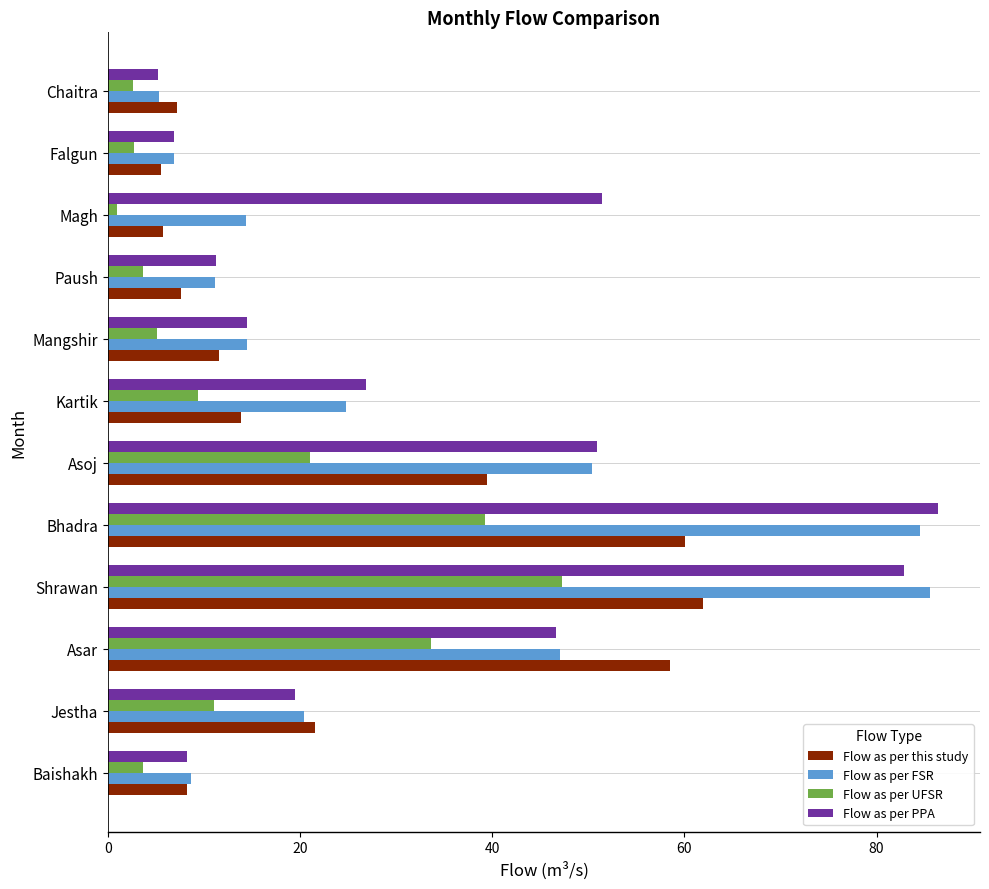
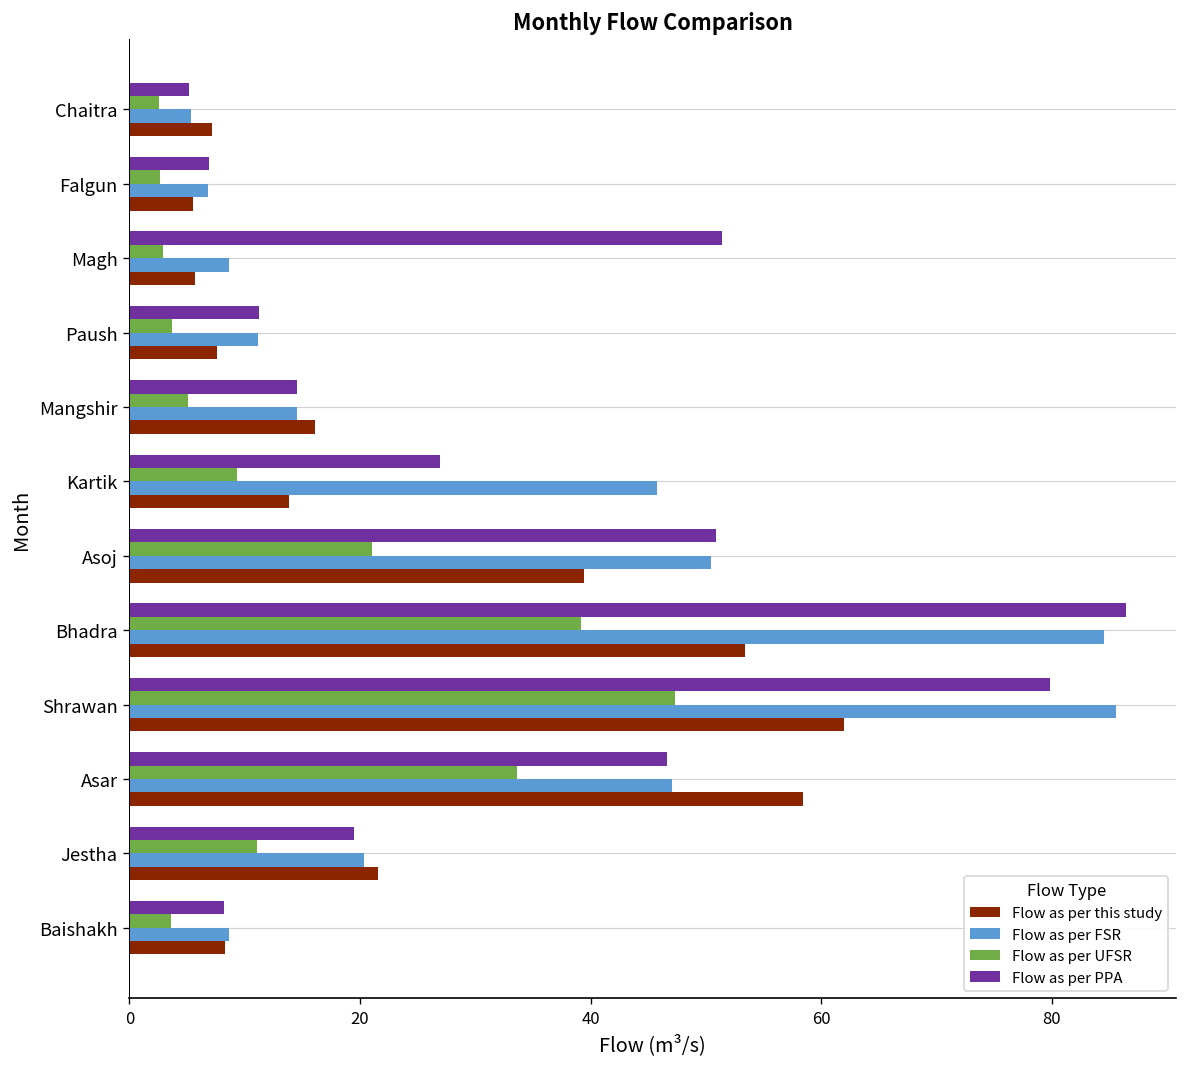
  {
    "Flow as per this study": {
      "Chaitra": 7,
      "Falgun": 5,
      "Magh": 6,
      "Paush": 8,
-     "Mangshir": 12,
+     "Mangshir": 16,
      "Kartik": 14,
      "Asoj": 39,
-     "Bhadra": 60,
+     "Bhadra": 53,
      "Shrawan": 62,
      "Asar": 58,
      "Jestha": 22,
      "Baishakh": 8
    },
    "Flow as per FSR": {
      "Chaitra": 5,
      "Falgun": 7,
-     "Magh": 14,
+     "Magh": 9,
      "Paush": 11,
      "Mangshir": 15,
-     "Kartik": 25,
+     "Kartik": 46,
      "Asoj": 50,
      "Bhadra": 85,
      "Shrawan": 86,
      "Asar": 47,
      "Jestha": 20,
      "Baishakh": 9
    },
    "Flow as per UFSR": {
      "Chaitra": 3,
      "Falgun": 3,
-     "Magh": 1,
+     "Magh": 3,
      "Paush": 4,
      "Mangshir": 5,
      "Kartik": 9,
      "Asoj": 21,
      "Bhadra": 39,
      "Shrawan": 47,
      "Asar": 34,
      "Jestha": 11,
      "Baishakh": 4
    },
    "Flow as per PPA": {
      "Chaitra": 5,
      "Falgun": 7,
      "Magh": 51,
      "Paush": 11,
      "Mangshir": 15,
      "Kartik": 27,
      "Asoj": 51,
      "Bhadra": 86,
-     "Shrawan": 83,
+     "Shrawan": 80,
      "Asar": 47,
      "Jestha": 20,
      "Baishakh": 8
    }
  }
